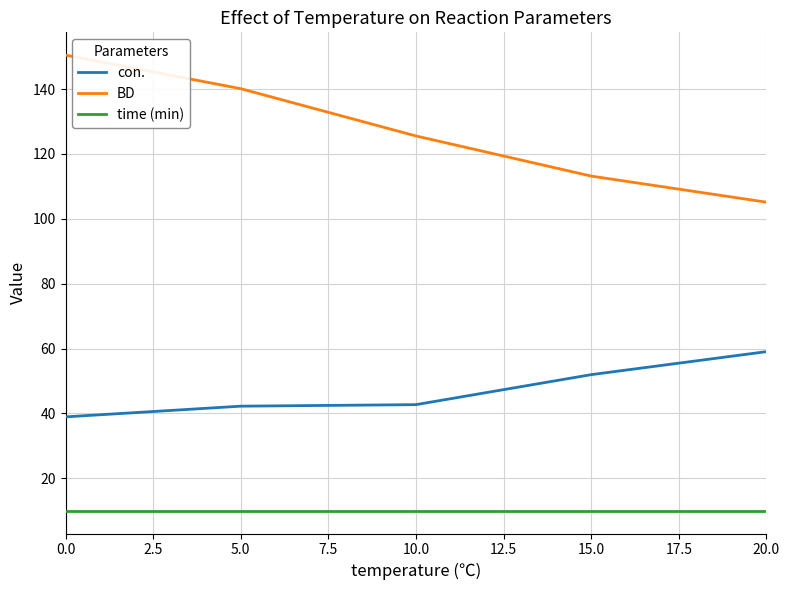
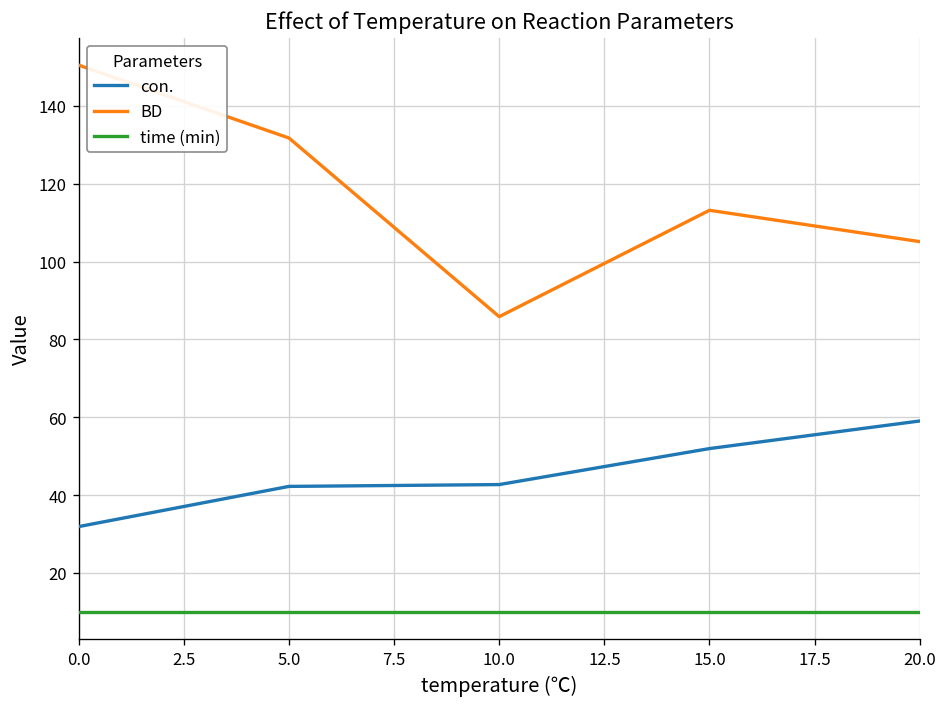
  {
    "con.": {
-     "0.0": 39,
+     "0.0": 32,
      "5.0": 42,
      "10.0": 43,
      "15.0": 52,
      "20.0": 59
    },
    "BD": {
      "0.0": 150,
-     "5.0": 140,
-     "10.0": 126,
+     "5.0": 132,
+     "10.0": 86,
      "15.0": 113,
      "20.0": 105
    },
    "time (min)": {
      "0.0": 10,
      "5.0": 10,
      "10.0": 10,
      "15.0": 10,
      "20.0": 10
    }
  }
